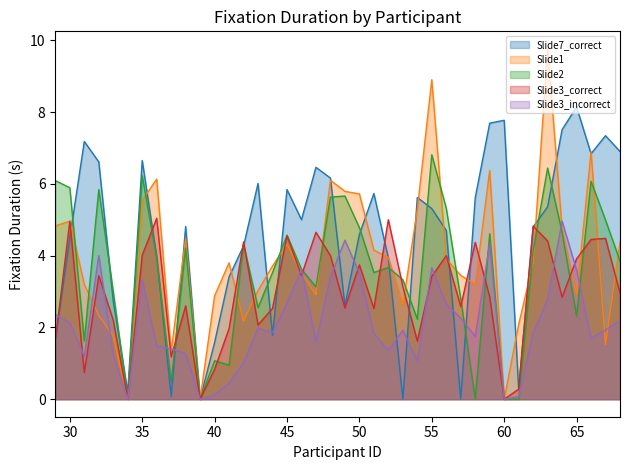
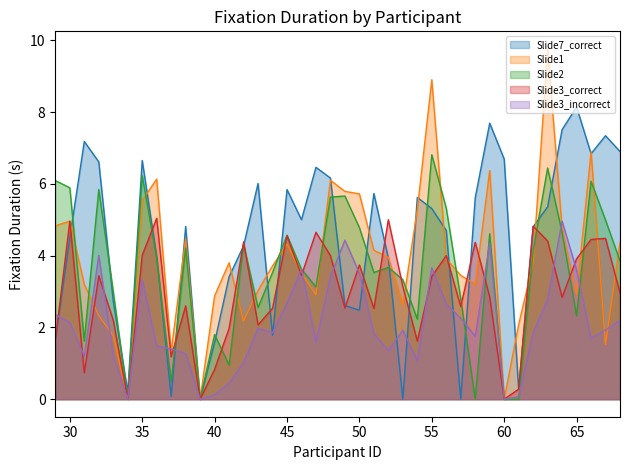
  {
    "Slide7_correct": {
      "30": 4.5,
      "35": 6.7,
      "40": 1.6,
      "45": 5.8,
-     "50": 4.6,
+     "50": 2.5,
      "55": 5.3,
-     "60": 7.8
+     "60": 6.7
    },
    "Slide2": {
      "30": 5.9,
      "35": 6.2,
-     "40": 1.1,
+     "40": 1.8,
      "50": 4.8,
      "55": 6.8,
      "65": 2.3
    },
    "Slide3_incorrect": {
      "30": 2.1,
      "35": 3.3,
      "40": 0.1,
      "45": 2.7,
      "50": 3.5,
      "55": 3.7,
      "65": 3.6
    }
  }
